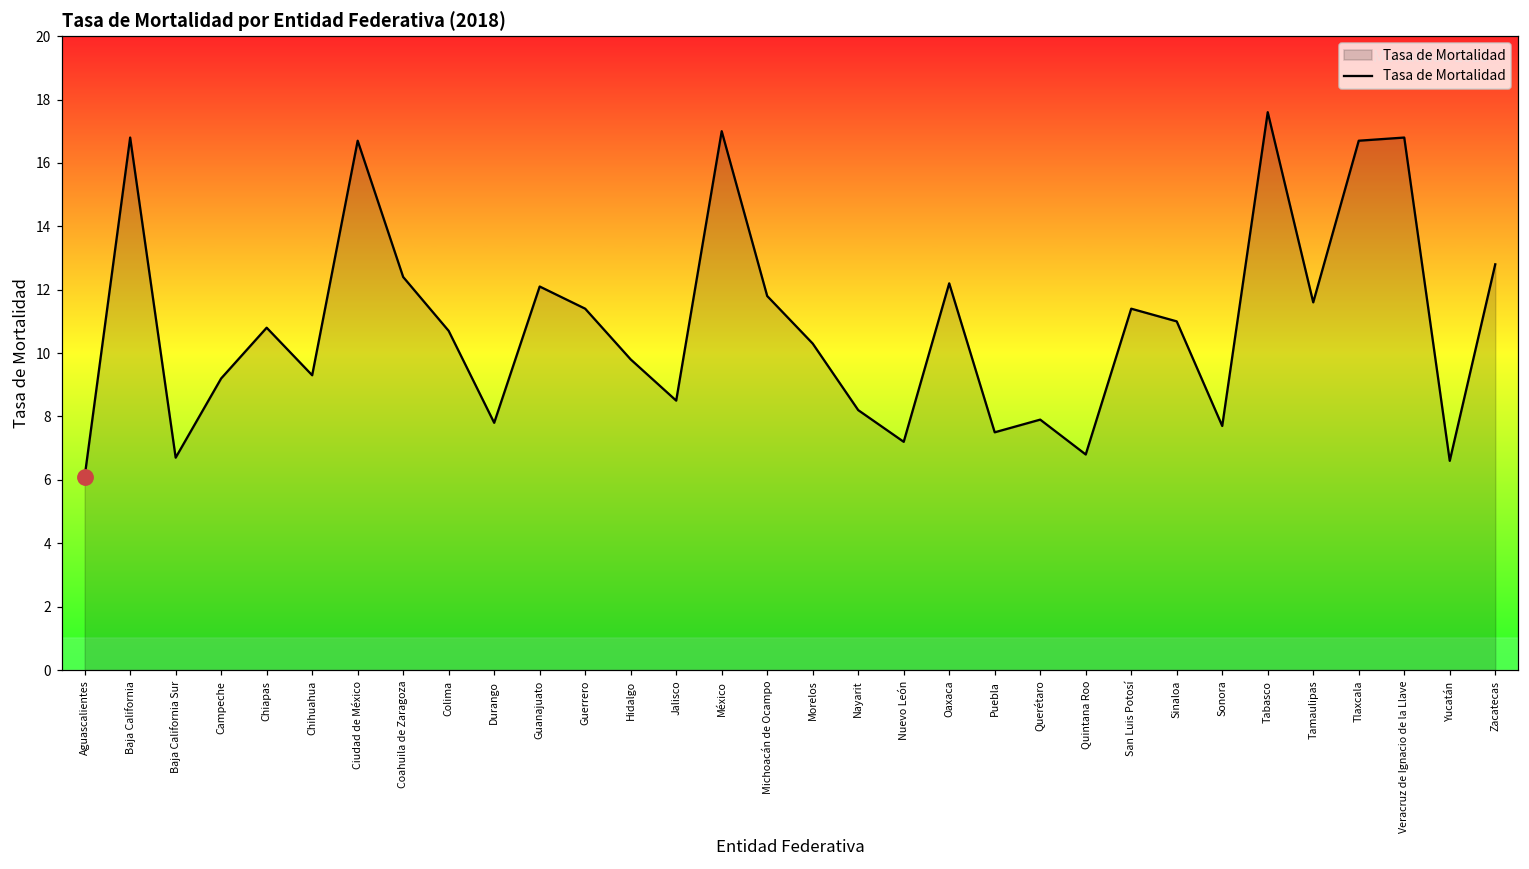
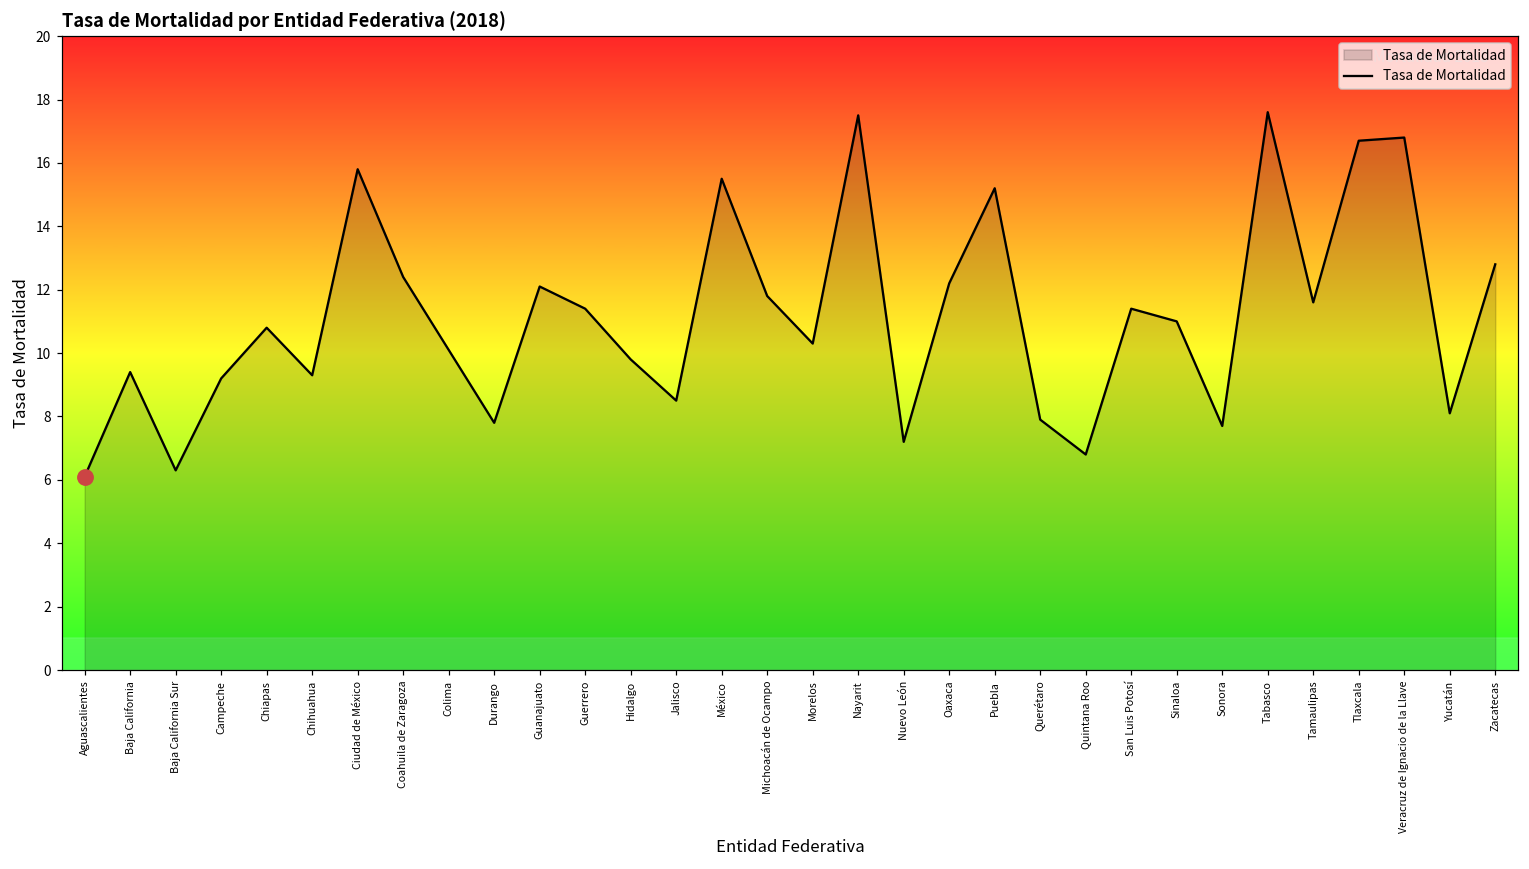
  {
    "Tasa de Mortalidad": {
-     "Baja California": 16.8,
-     "Baja California Sur": 6.7,
+     "Baja California": 9.4,
+     "Baja California Sur": 6.3,
      "Campeche": 9.2,
      "Chiapas": 10.8,
      "Chihuahua": 9.3,
-     "Ciudad de México": 16.7,
+     "Ciudad de México": 15.8,
      "Coahuila de Zaragoza": 12.4,
-     "Colima": 10.7,
+     "Colima": 10.1,
      "Durango": 7.8,
      "Guanajuato": 12.1,
      "Guerrero": 11.4,
      "Hidalgo": 9.8,
      "Jalisco": 8.5,
-     "México": 17.0,
+     "México": 15.5,
      "Michoacán de Ocampo": 11.8,
      "Morelos": 10.3,
-     "Nayarit": 8.2,
+     "Nayarit": 17.5,
      "Nuevo León": 7.2,
      "Oaxaca": 12.2,
-     "Puebla": 7.5,
+     "Puebla": 15.2,
      "Querétaro": 7.9,
      "Quintana Roo": 6.8,
      "San Luis Potosí": 11.4,
      "Sinaloa": 11.0,
      "Sonora": 7.7,
      "Tabasco": 17.6,
      "Tamaulipas": 11.6,
      "Tlaxcala": 16.7,
      "Veracruz de Ignacio de la Llave": 16.8,
-     "Yucatán": 6.6,
+     "Yucatán": 8.1,
      "Zacatecas": 12.8
    }
  }
